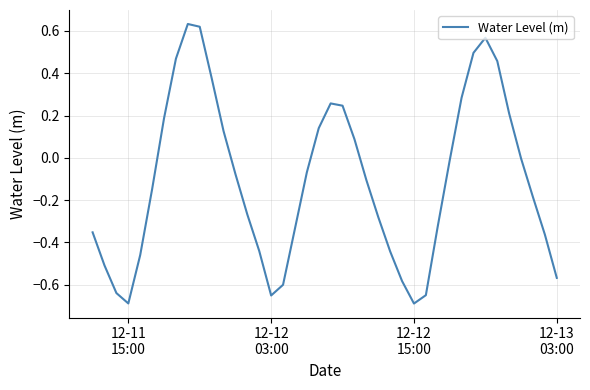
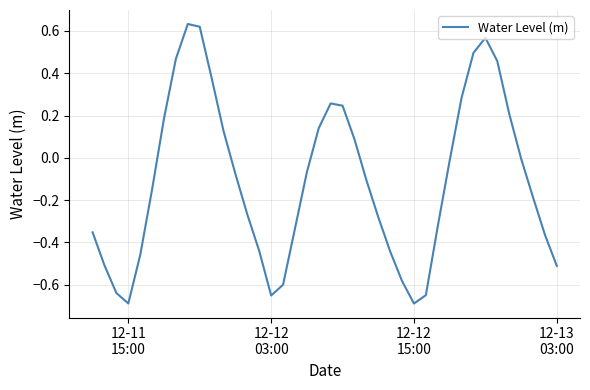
  {
    "12-11 15:00": -0.69,
    "12-12 03:00": -0.65,
    "12-12 15:00": -0.69,
-   "12-13 03:00": -0.57
+   "12-13 03:00": -0.51
  }
